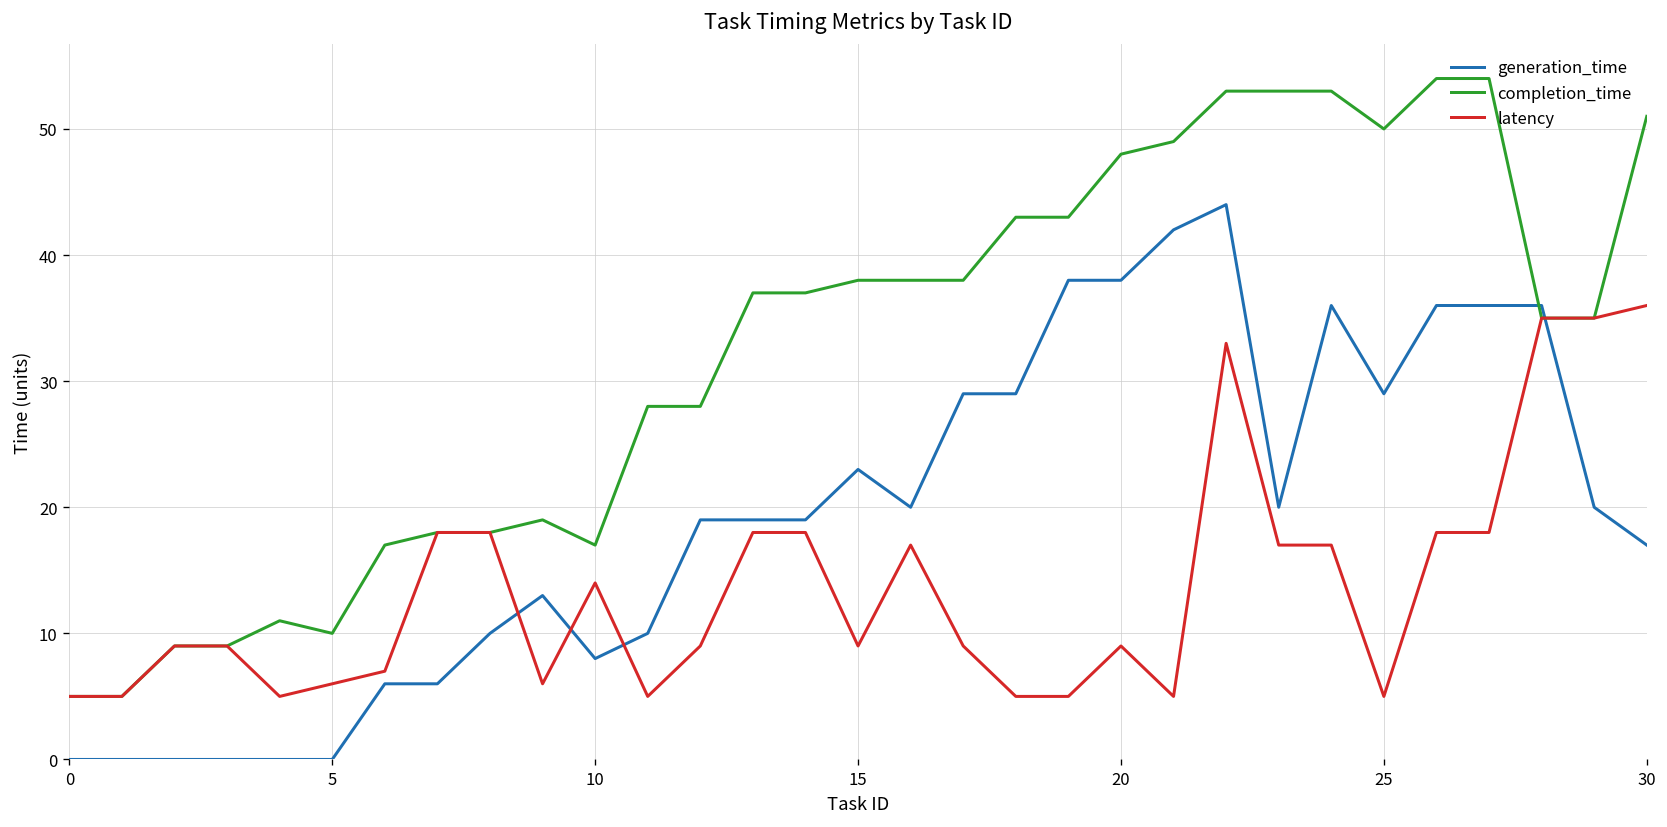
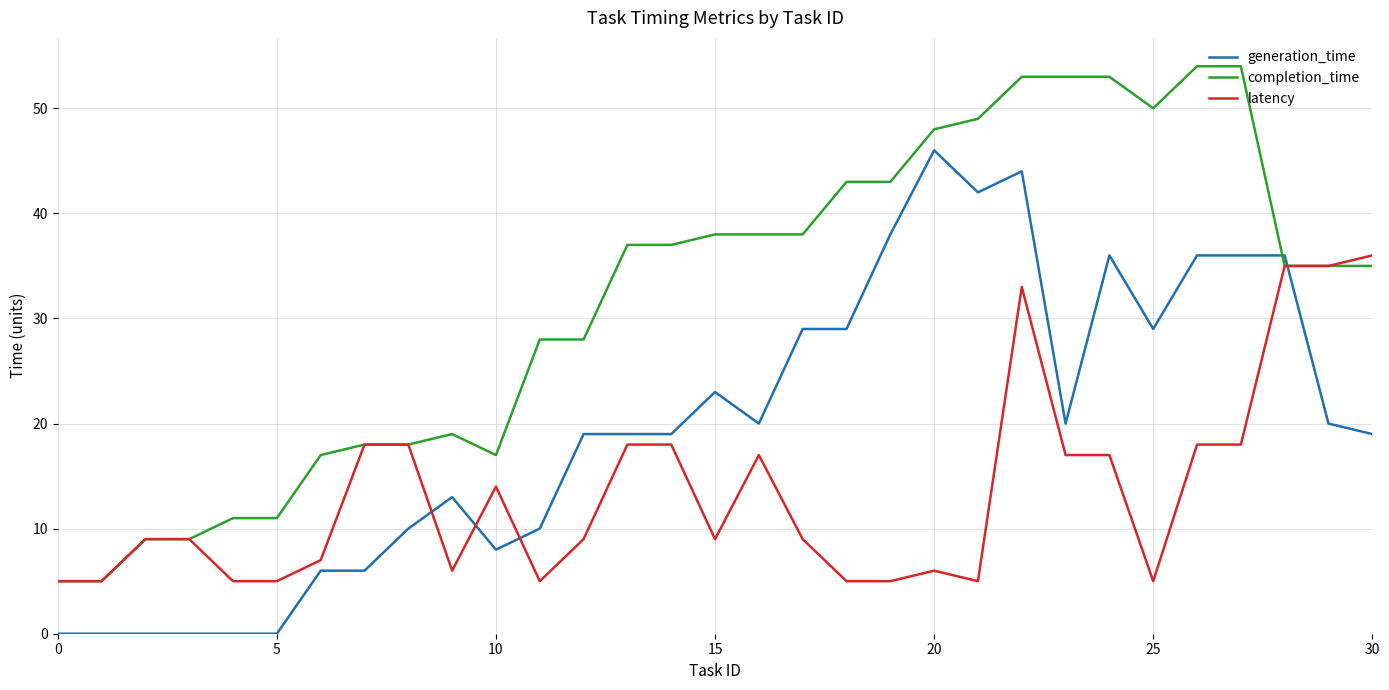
  {
    "generation_time": {
      "0": 0,
      "5": 0,
      "10": 8,
      "15": 23,
-     "20": 38,
+     "20": 46,
      "25": 29,
-     "30": 17
+     "30": 19
    },
    "completion_time": {
-     "5": 10,
+     "5": 11,
      "10": 17,
      "15": 38,
      "20": 48,
      "25": 50,
-     "30": 51
+     "30": 35
    },
    "latency": {
-     "5": 6,
+     "5": 5,
      "10": 14,
      "15": 9,
-     "20": 9,
+     "20": 6,
      "25": 5,
      "30": 36
    }
  }
